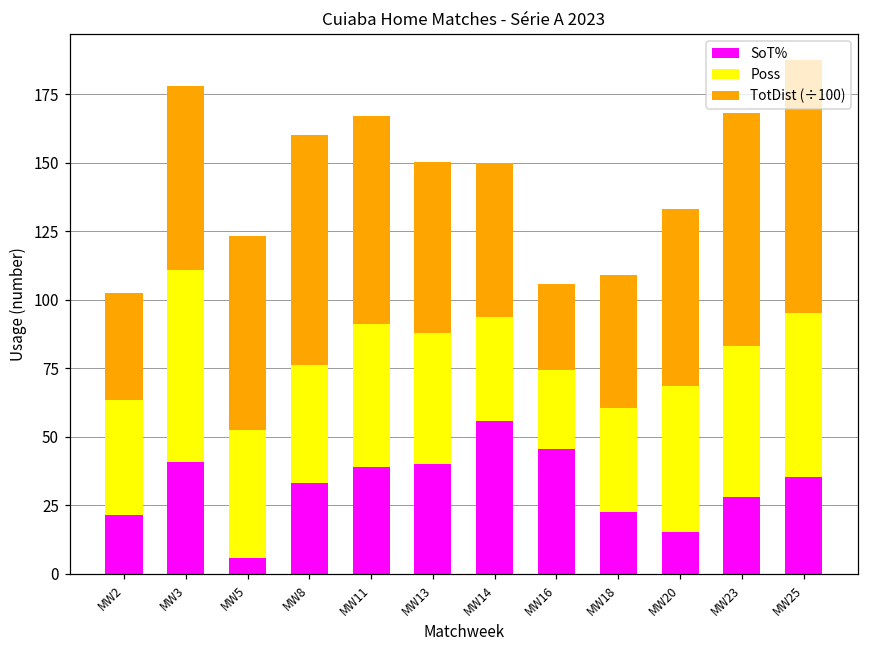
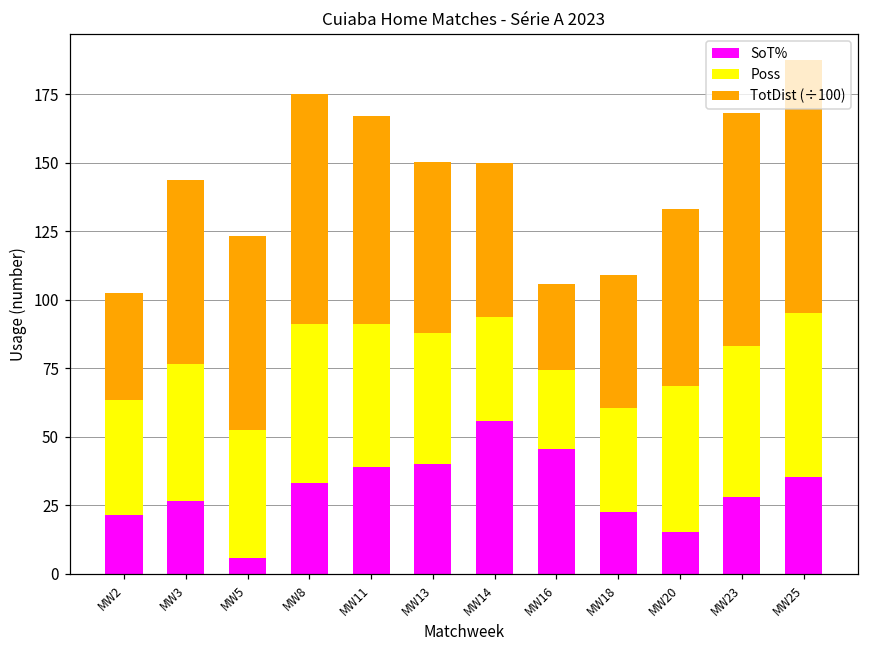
  {
    "SoT%": {
      "MW2": 21,
-     "MW3": 41,
+     "MW3": 27,
      "MW5": 6,
      "MW8": 33,
      "MW11": 39,
      "MW13": 40,
      "MW14": 56,
      "MW16": 46,
      "MW18": 22,
      "MW20": 15,
      "MW23": 28,
      "MW25": 35
    },
    "Poss": {
      "MW2": 42,
-     "MW3": 70,
+     "MW3": 50,
      "MW5": 47,
-     "MW8": 43,
+     "MW8": 58,
      "MW11": 52,
      "MW13": 48,
      "MW14": 38,
      "MW16": 29,
      "MW18": 38,
      "MW20": 53,
      "MW23": 55,
      "MW25": 60
    },
    "TotDist (÷100)": {
      "MW2": 39,
      "MW3": 67,
      "MW5": 71,
      "MW8": 84,
      "MW11": 76,
      "MW13": 62,
      "MW14": 56,
      "MW16": 31,
      "MW18": 49,
      "MW20": 65,
      "MW23": 85
    }
  }
